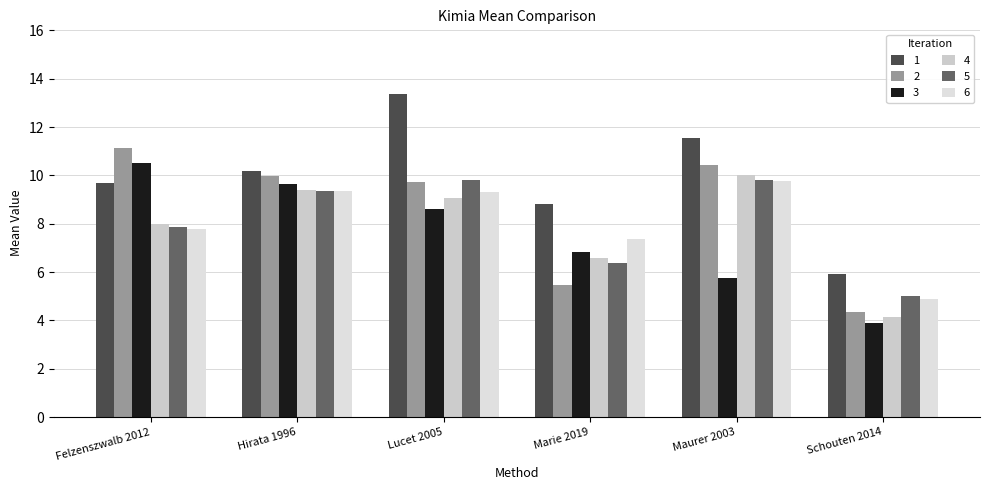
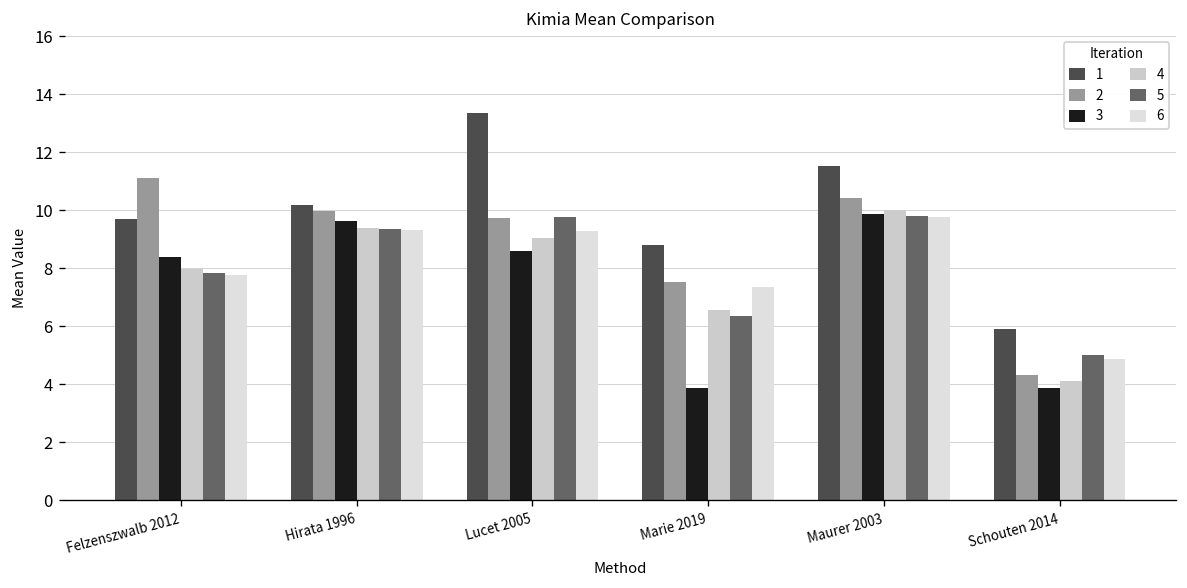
  {
    "2": {
      "Felzenszwalb 2012": 11.1,
      "Hirata 1996": 10.0,
      "Lucet 2005": 9.7,
-     "Marie 2019": 5.5,
+     "Marie 2019": 7.5,
      "Maurer 2003": 10.4,
      "Schouten 2014": 4.3
    },
    "3": {
-     "Felzenszwalb 2012": 10.5,
+     "Felzenszwalb 2012": 8.4,
      "Hirata 1996": 9.7,
      "Lucet 2005": 8.6,
-     "Marie 2019": 6.8,
-     "Maurer 2003": 5.8,
+     "Marie 2019": 3.9,
+     "Maurer 2003": 9.9,
      "Schouten 2014": 3.9
    }
  }
